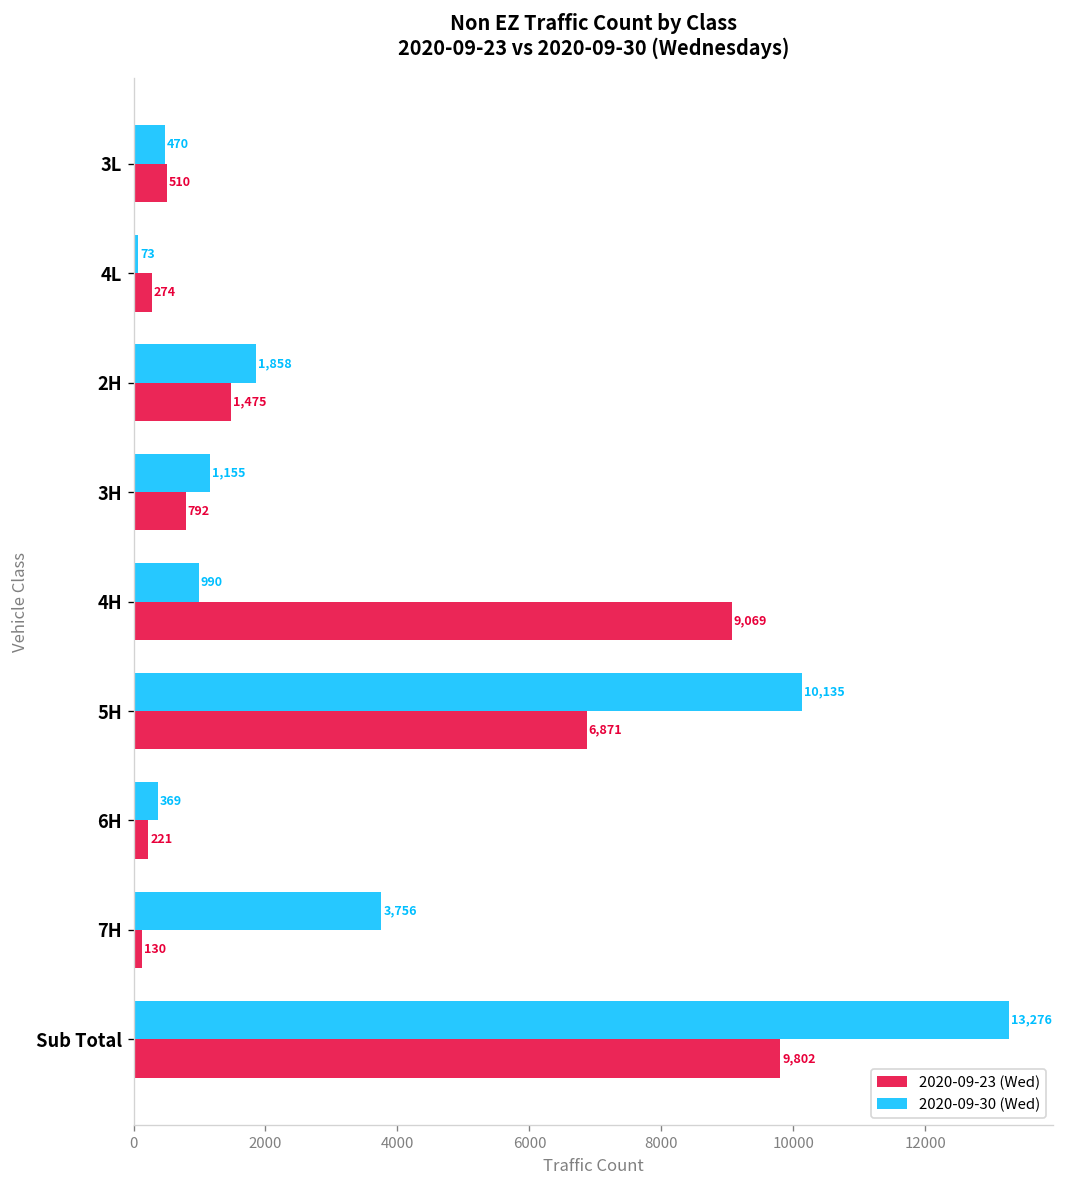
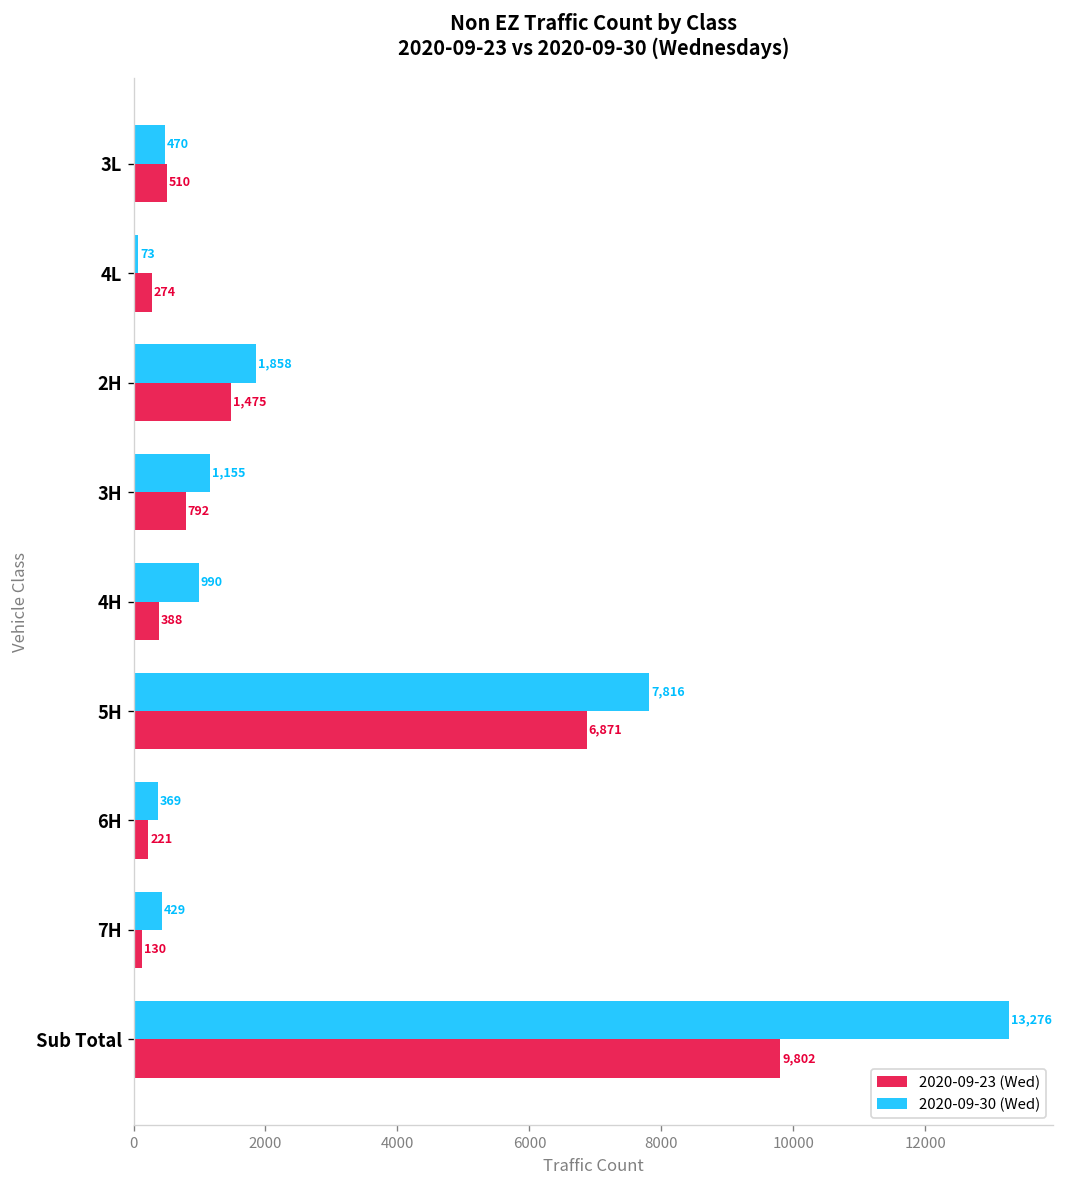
  {
    "2020-09-23 (Wed)": {
      "3L": "510",
      "4L": "274",
      "2H": "1,475",
      "3H": "792",
-     "4H": "9,069",
+     "4H": "388",
      "5H": "6,871",
      "6H": "221",
      "7H": "130",
      "Sub Total": "9,802"
    },
    "2020-09-30 (Wed)": {
      "3L": "470",
      "4L": "73",
      "2H": "1,858",
      "3H": "1,155",
      "4H": "990",
-     "5H": "10,135",
+     "5H": "7,816",
      "6H": "369",
-     "7H": "3,756",
+     "7H": "429",
      "Sub Total": "13,276"
    }
  }
